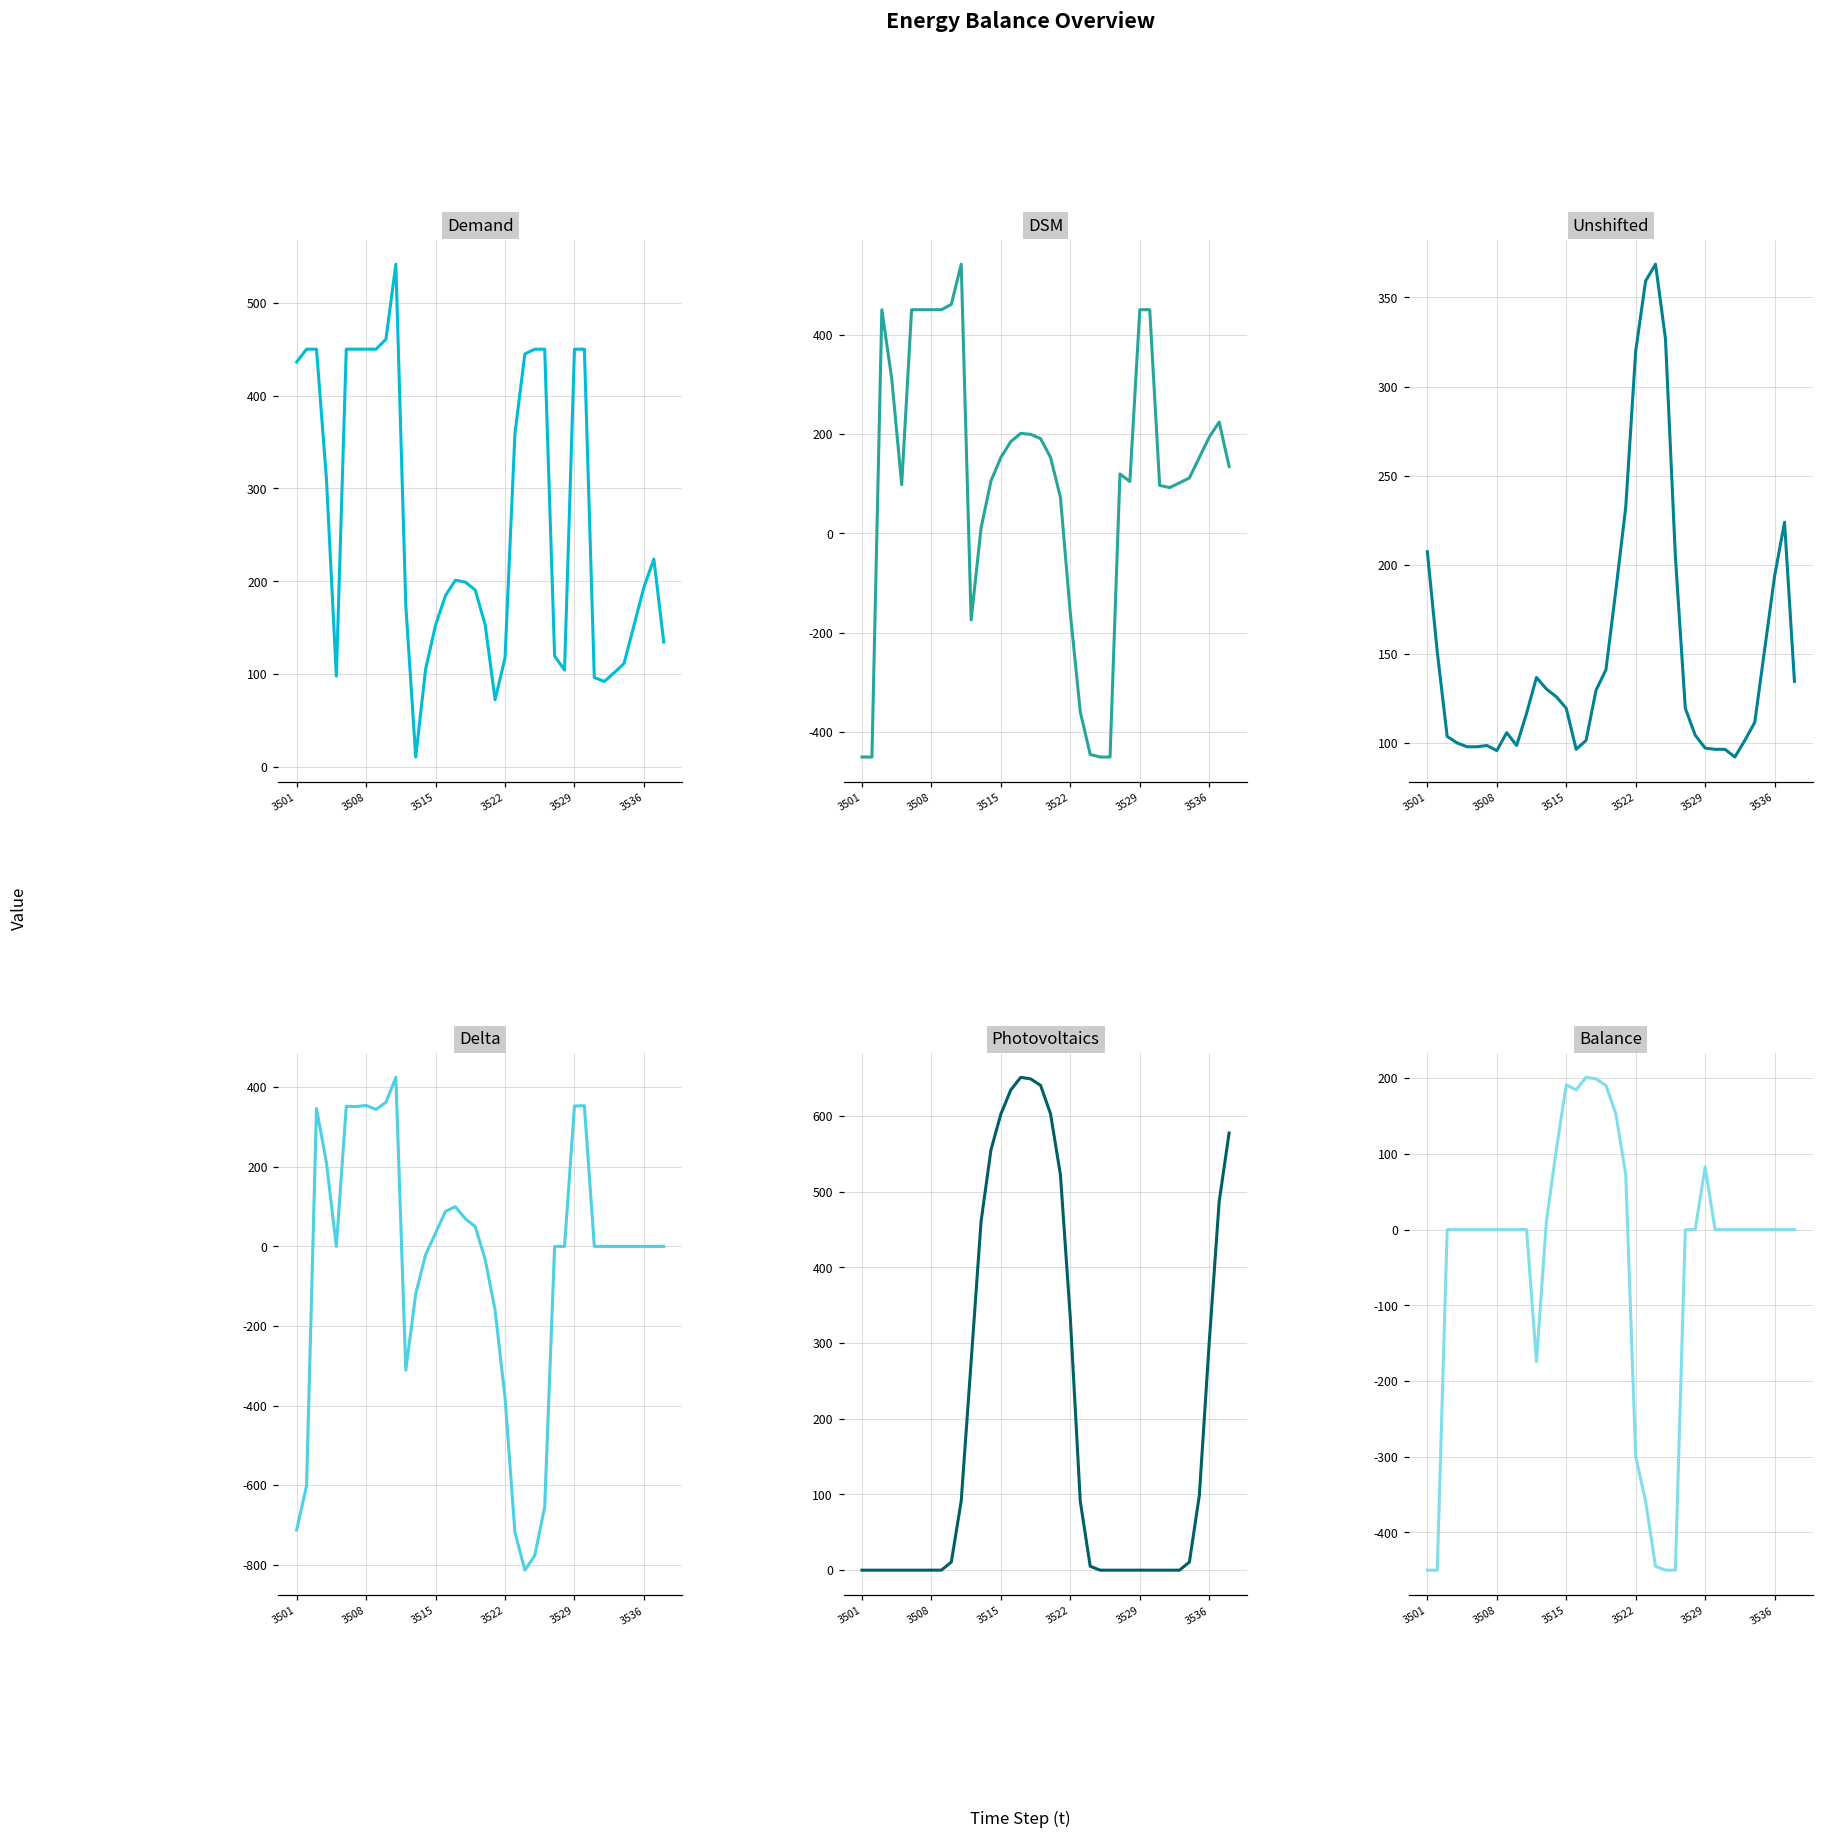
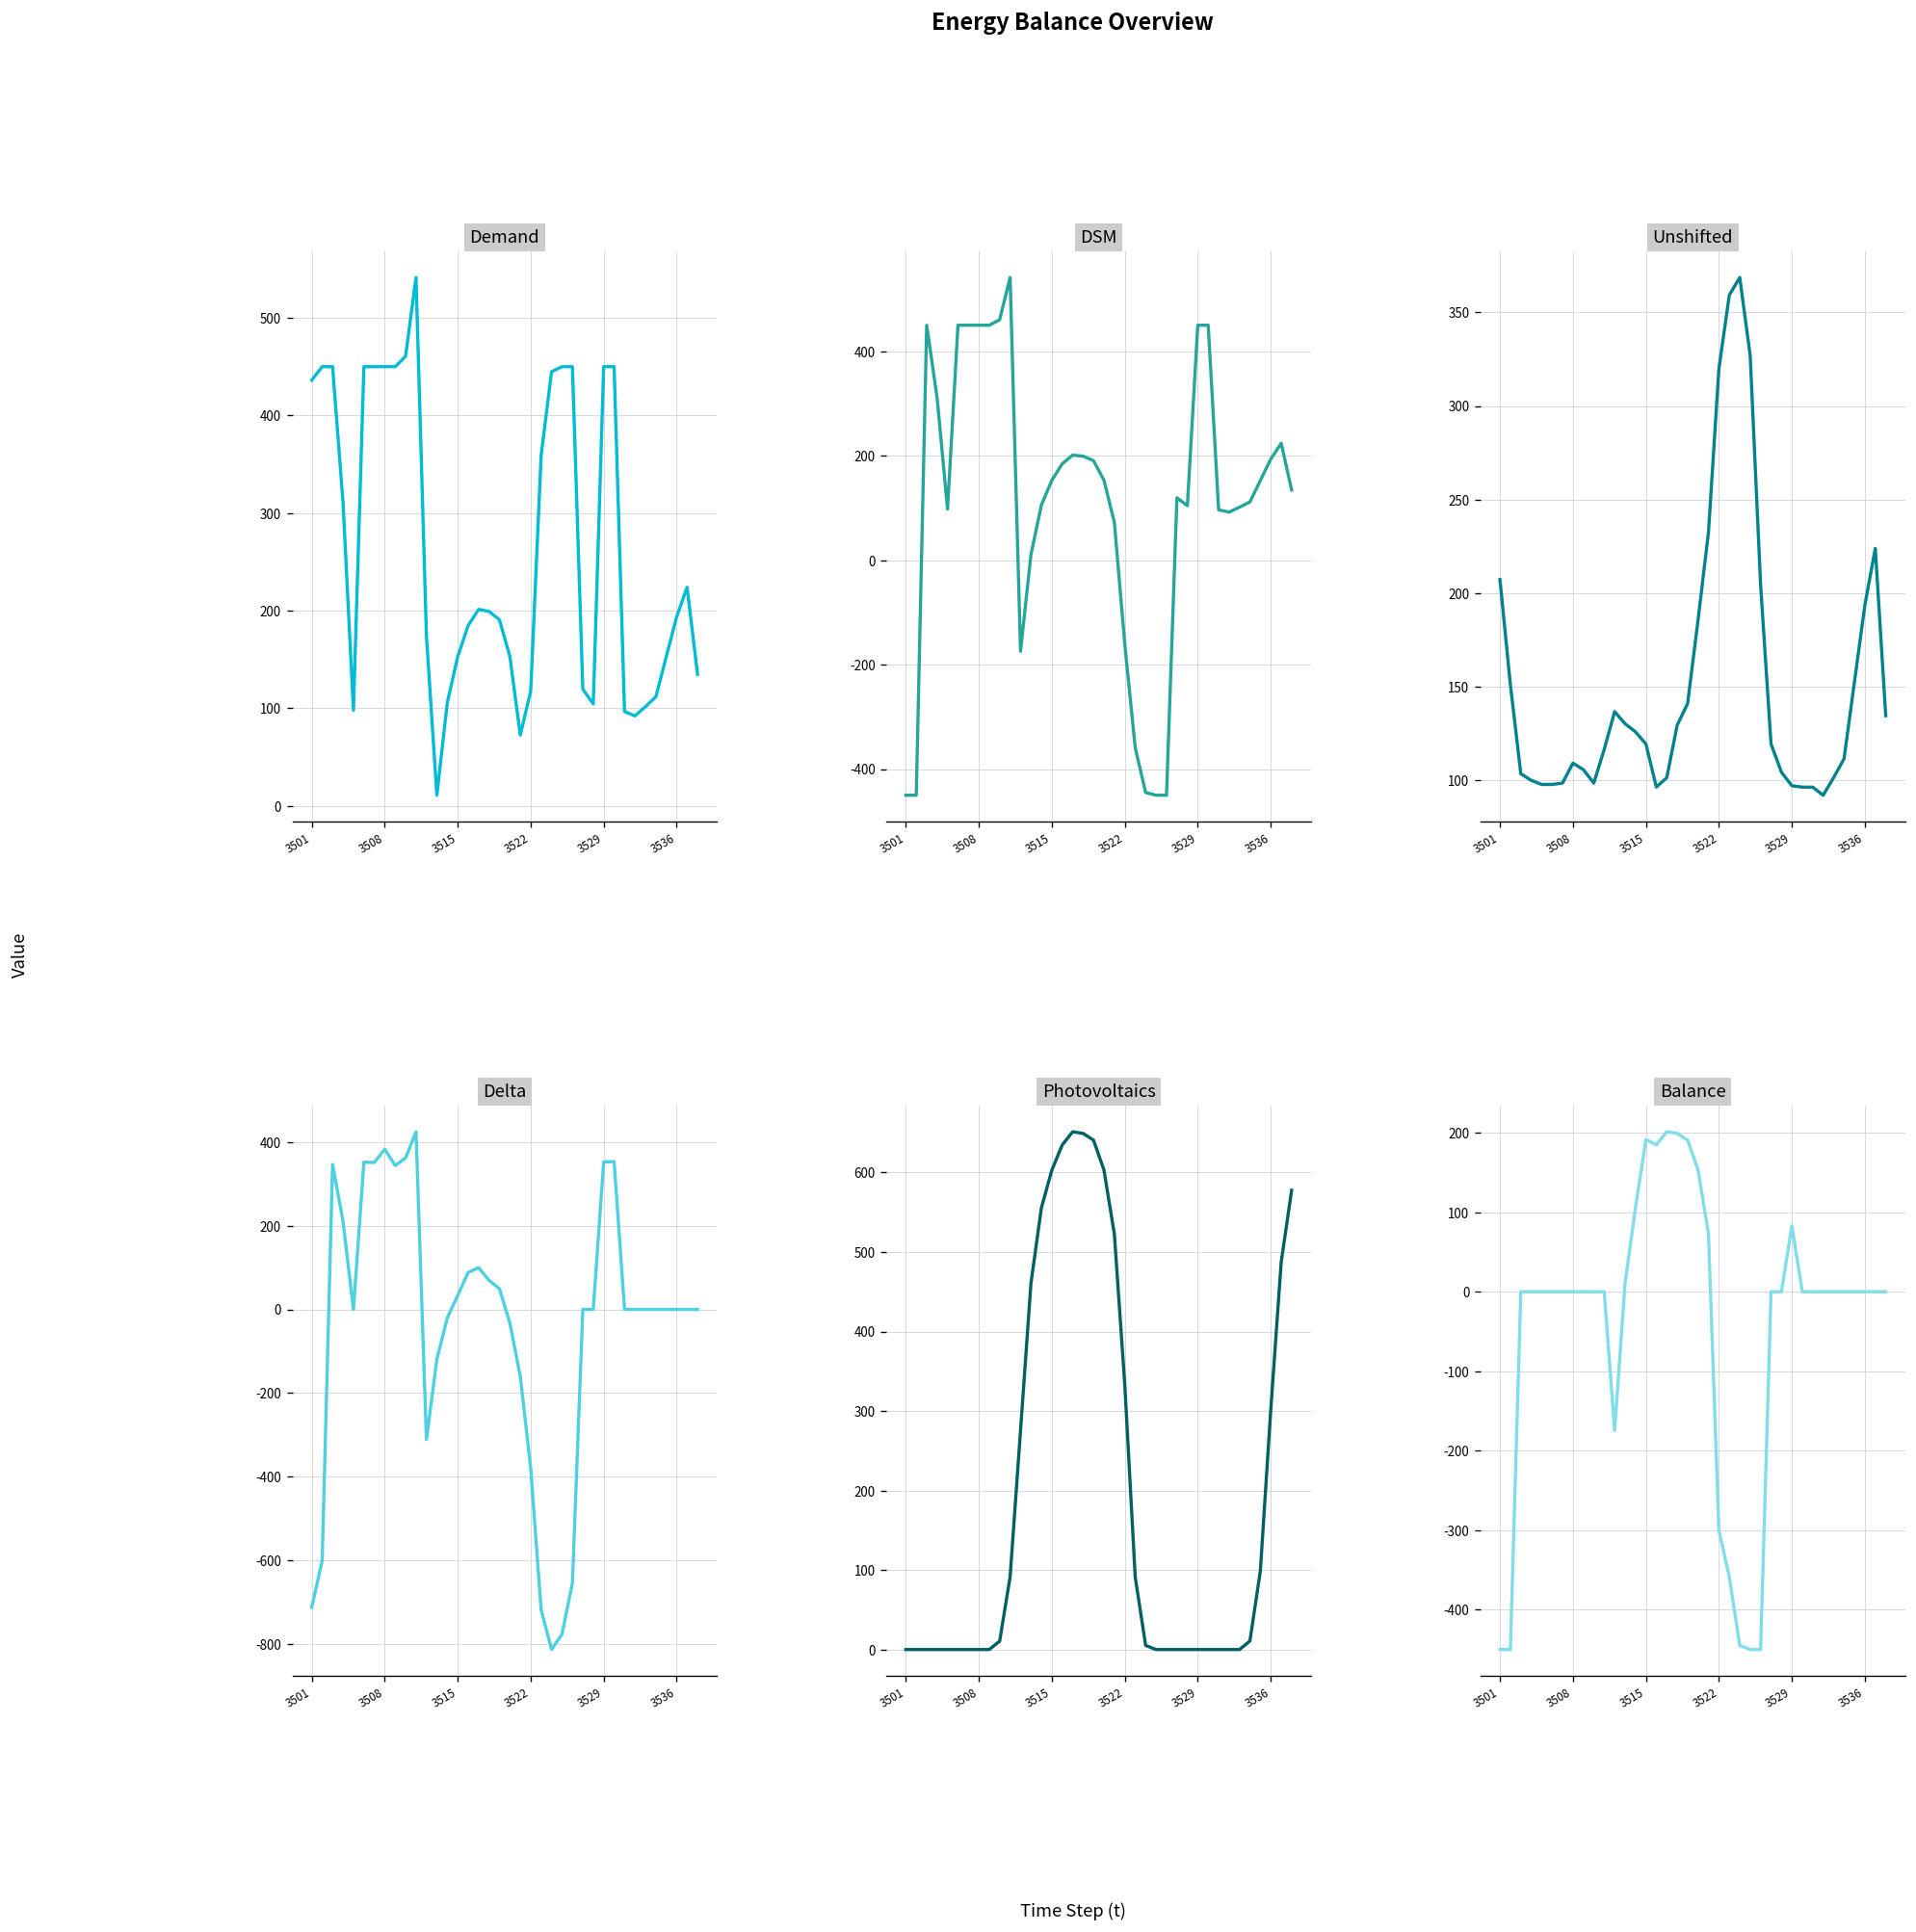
  {
    "Demand": {
      "3501": 440,
      "3508": 450,
      "3515": 150,
      "3522": 120,
      "3529": 450,
      "3536": 190
    },
    "DSM": {
      "3501": -450,
      "3508": 450,
      "3515": 150,
      "3522": -160,
      "3529": 450,
      "3536": 190
    },
    "Unshifted": {
      "3501": 207,
-     "3508": 96,
+     "3508": 109,
      "3515": 120,
      "3522": 320,
      "3529": 97,
      "3536": 194
    },
    "Delta": {
      "3501": -710,
-     "3508": 350,
+     "3508": 380,
      "3515": 30,
      "3522": -380,
      "3529": 350,
      "3536": 0
    },
    "Photovoltaics": {
      "3501": 0,
      "3508": 0,
      "3515": 600,
      "3522": 330,
      "3529": 0,
      "3536": 300
    },
    "Balance": {
      "3501": -450,
      "3508": 0,
      "3515": 190,
      "3522": -300,
      "3529": 80,
      "3536": 0
    }
  }
